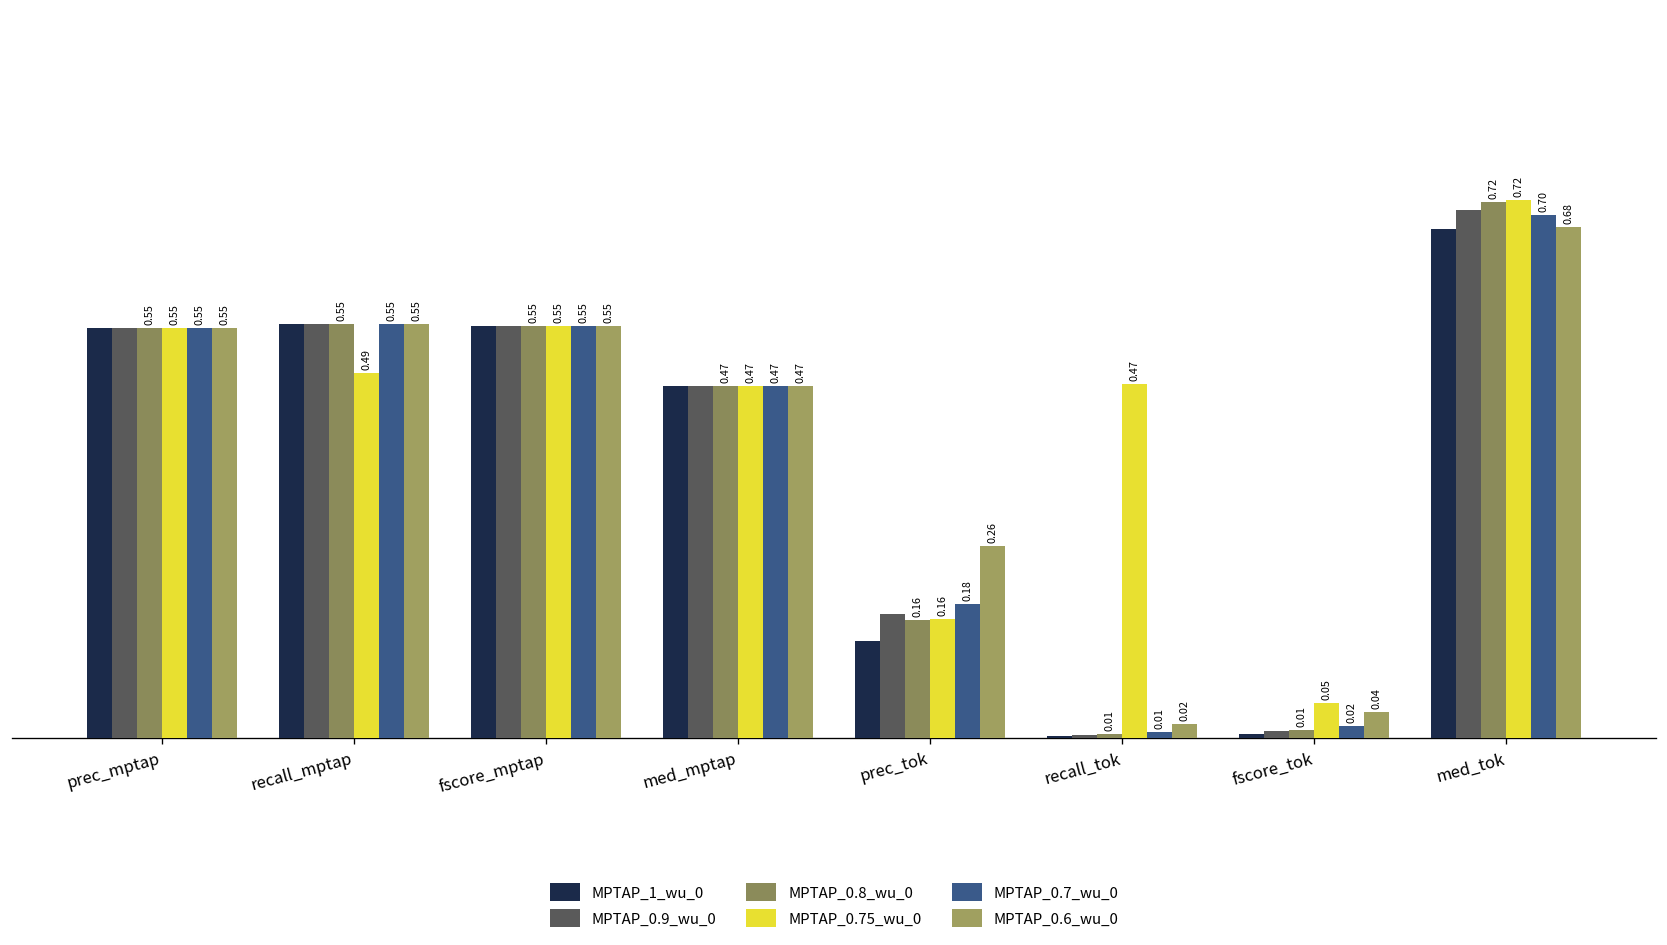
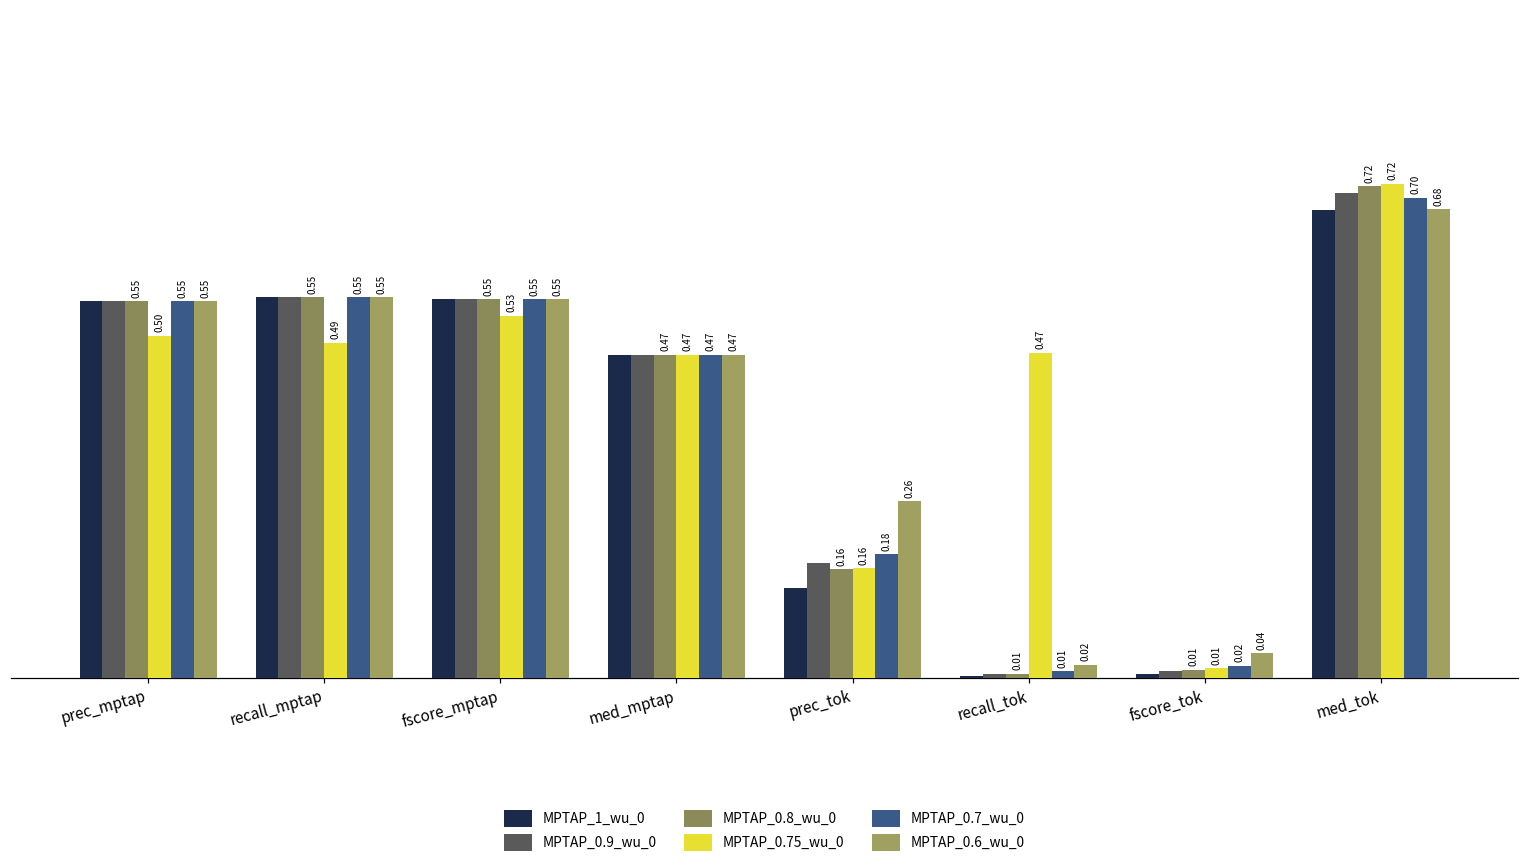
  {
    "MPTAP_0.75_wu_0": {
-     "prec_mptap": 0.55,
+     "prec_mptap": 0.50,
      "recall_mptap": 0.49,
-     "fscore_mptap": 0.55,
+     "fscore_mptap": 0.53,
      "med_mptap": 0.47,
      "prec_tok": 0.16,
      "recall_tok": 0.47,
-     "fscore_tok": 0.05,
+     "fscore_tok": 0.01,
      "med_tok": 0.72
    }
  }
